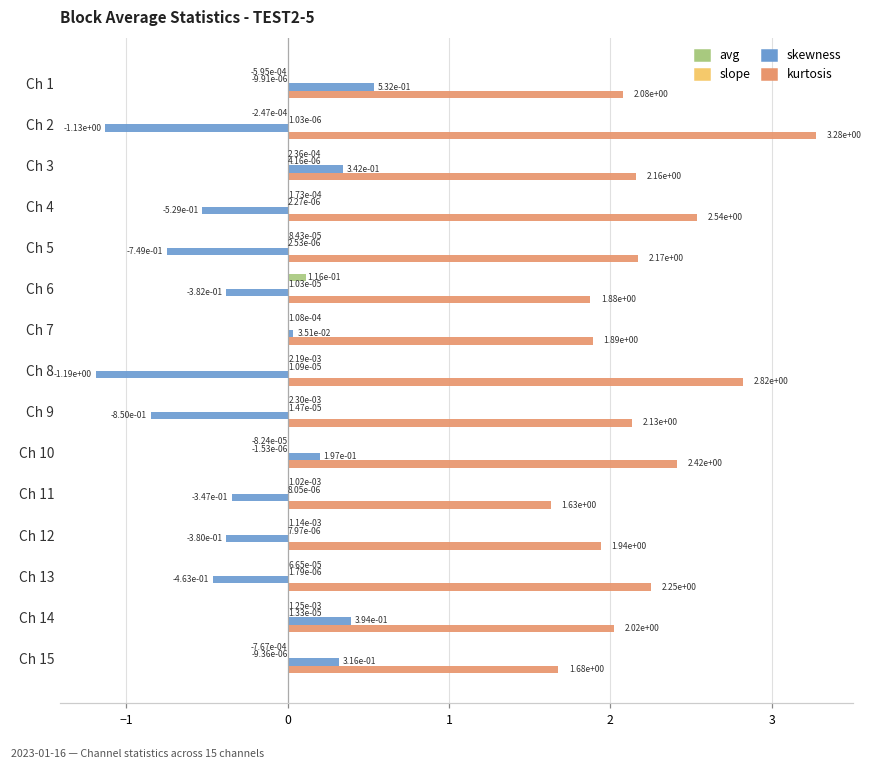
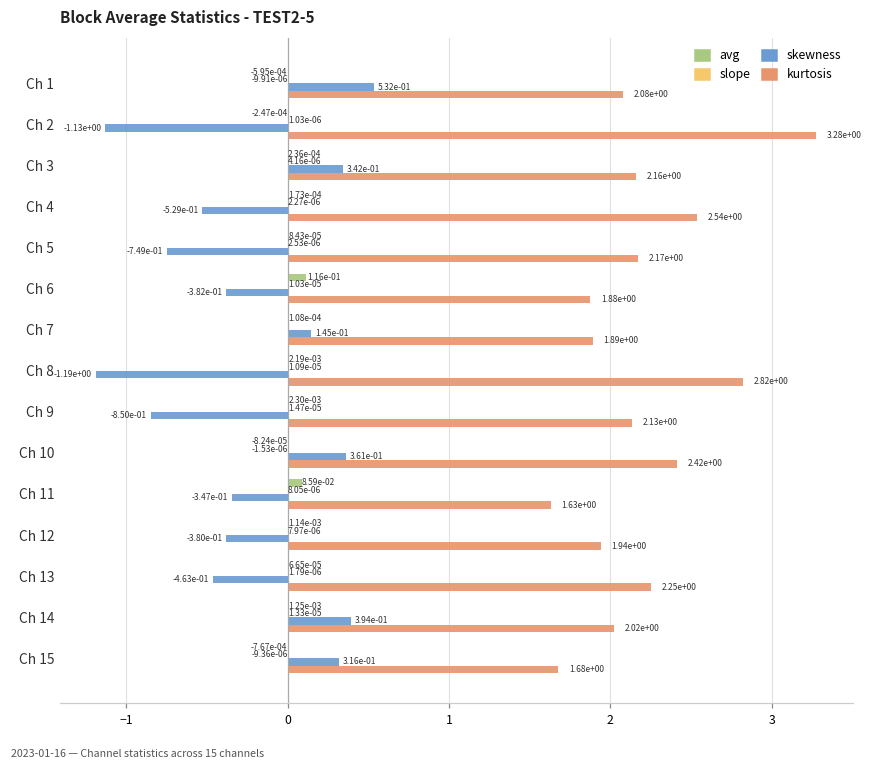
  {
    "avg": {
      "Ch 2": "-2.47e-04",
      "Ch 6": "1.16e-01",
      "Ch 7": "1.08e-04",
      "Ch 9": "2.30e-03",
-     "Ch 11": "1.02e-03",
+     "Ch 11": "8.59e-02",
      "Ch 13": "6.65e-05"
    },
    "skewness": {
      "Ch 1": "5.32e-01",
      "Ch 2": "-1.13e+00",
      "Ch 3": "3.42e-01",
      "Ch 4": "-5.29e-01",
      "Ch 5": "-7.49e-01",
      "Ch 6": "-3.82e-01",
-     "Ch 7": "3.51e-02",
+     "Ch 7": "1.45e-01",
      "Ch 8": "-1.19e+00",
      "Ch 9": "-8.50e-01",
-     "Ch 10": "1.97e-01",
+     "Ch 10": "3.61e-01",
      "Ch 11": "-3.47e-01",
      "Ch 12": "-3.80e-01",
      "Ch 13": "-4.63e-01",
      "Ch 14": "3.94e-01",
      "Ch 15": "3.16e-01"
    }
  }
